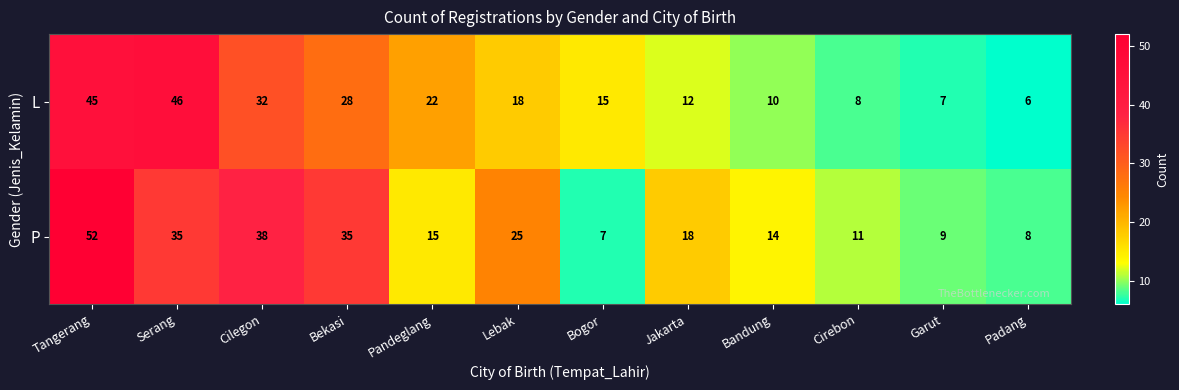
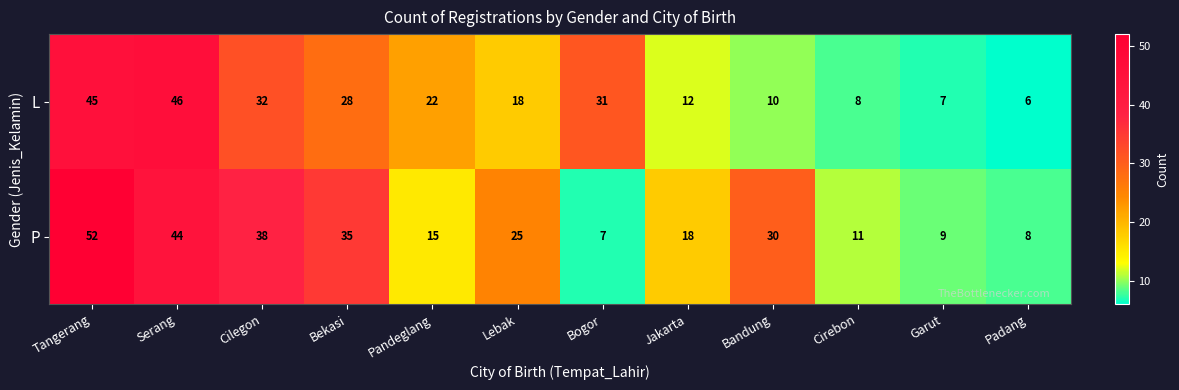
  {
    "L": {
      "Tangerang": 45,
      "Serang": 46,
      "Cilegon": 32,
      "Bekasi": 28,
      "Pandeglang": 22,
      "Lebak": 18,
-     "Bogor": 15,
+     "Bogor": 31,
      "Jakarta": 12,
      "Bandung": 10,
      "Cirebon": 8,
      "Garut": 7,
      "Padang": 6
    },
    "P": {
      "Tangerang": 52,
-     "Serang": 35,
+     "Serang": 44,
      "Cilegon": 38,
      "Bekasi": 35,
      "Pandeglang": 15,
      "Lebak": 25,
      "Bogor": 7,
      "Jakarta": 18,
-     "Bandung": 14,
+     "Bandung": 30,
      "Cirebon": 11,
      "Garut": 9
    }
  }
